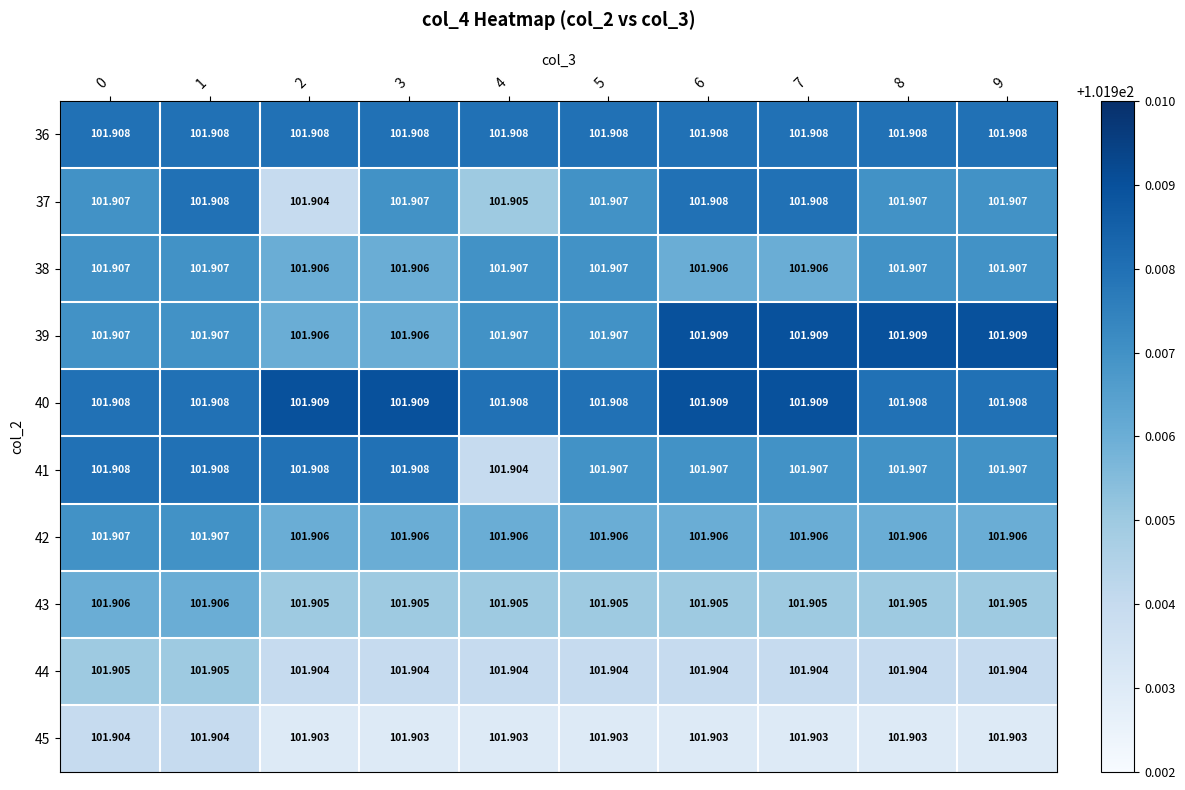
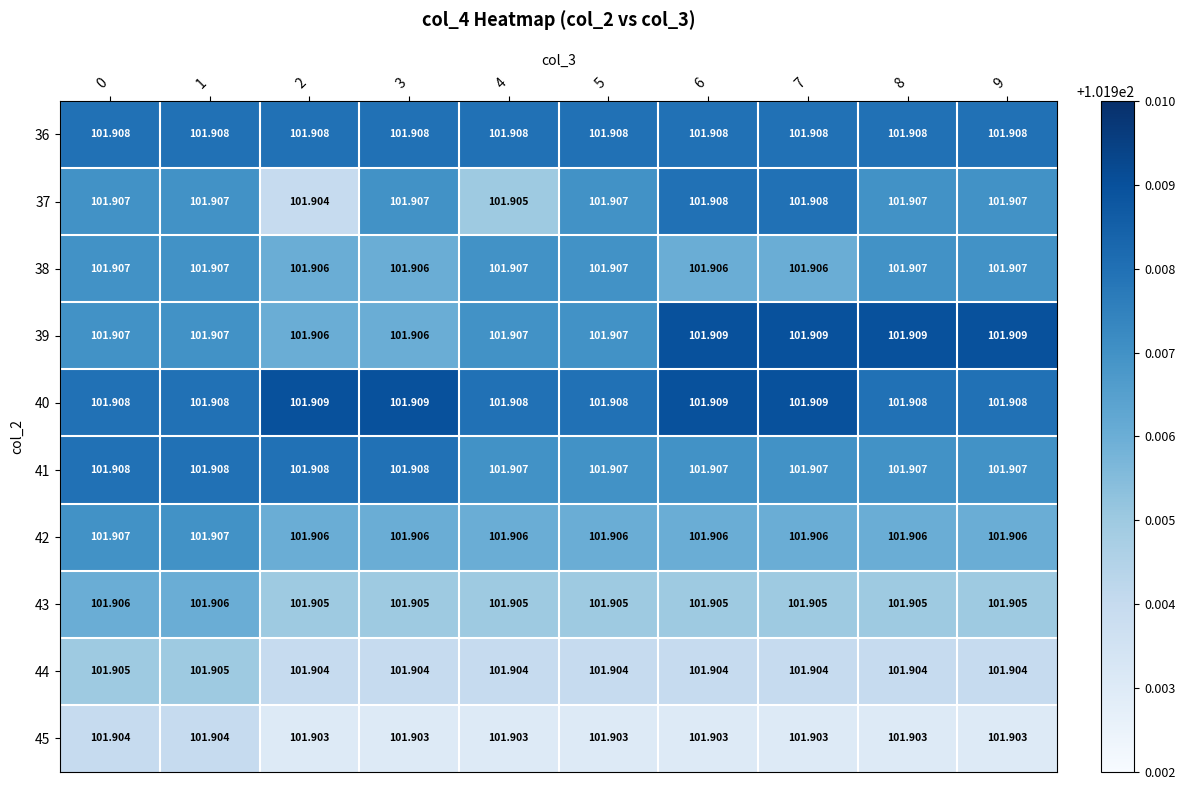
  {
    "36": {
      "0": 101.908,
      "1": 101.908,
      "2": 101.908,
      "3": 101.908,
      "4": 101.908,
      "5": 101.908,
      "6": 101.908,
      "7": 101.908,
      "8": 101.908,
      "9": 101.908
    },
    "37": {
      "0": 101.907,
-     "1": 101.908,
+     "1": 101.907,
      "2": 101.904,
      "3": 101.907,
      "4": 101.905,
      "5": 101.907,
      "6": 101.908,
      "7": 101.908,
      "8": 101.907,
      "9": 101.907
    },
    "38": {
      "0": 101.907,
      "1": 101.907,
      "2": 101.906,
      "3": 101.906,
      "4": 101.907,
      "5": 101.907,
      "6": 101.906,
      "7": 101.906,
      "8": 101.907,
      "9": 101.907
    },
    "39": {
      "0": 101.907,
      "1": 101.907,
      "2": 101.906,
      "3": 101.906,
      "4": 101.907,
      "5": 101.907,
      "6": 101.909,
      "7": 101.909,
      "8": 101.909,
      "9": 101.909
    },
    "40": {
      "0": 101.908,
      "1": 101.908,
      "2": 101.909,
      "3": 101.909,
      "4": 101.908,
      "5": 101.908,
      "6": 101.909,
      "7": 101.909,
      "8": 101.908,
      "9": 101.908
    },
    "41": {
      "0": 101.908,
      "1": 101.908,
      "2": 101.908,
      "3": 101.908,
-     "4": 101.904,
+     "4": 101.907,
      "5": 101.907,
      "6": 101.907,
      "7": 101.907,
      "8": 101.907,
      "9": 101.907
    },
    "42": {
      "0": 101.907,
      "1": 101.907,
      "2": 101.906,
      "3": 101.906,
      "4": 101.906,
      "5": 101.906,
      "6": 101.906,
      "7": 101.906,
      "8": 101.906,
      "9": 101.906
    },
    "43": {
      "0": 101.906,
      "1": 101.906,
      "2": 101.905,
      "3": 101.905,
      "4": 101.905,
      "5": 101.905,
      "6": 101.905,
      "7": 101.905,
      "8": 101.905,
      "9": 101.905
    },
    "44": {
      "0": 101.905,
      "1": 101.905,
      "2": 101.904,
      "3": 101.904,
      "4": 101.904,
      "5": 101.904,
      "6": 101.904,
      "7": 101.904,
      "8": 101.904,
      "9": 101.904
    },
    "45": {
      "0": 101.904,
      "1": 101.904,
      "2": 101.903,
      "3": 101.903,
      "4": 101.903,
      "5": 101.903,
      "6": 101.903,
      "7": 101.903,
      "8": 101.903,
      "9": 101.903
    }
  }
